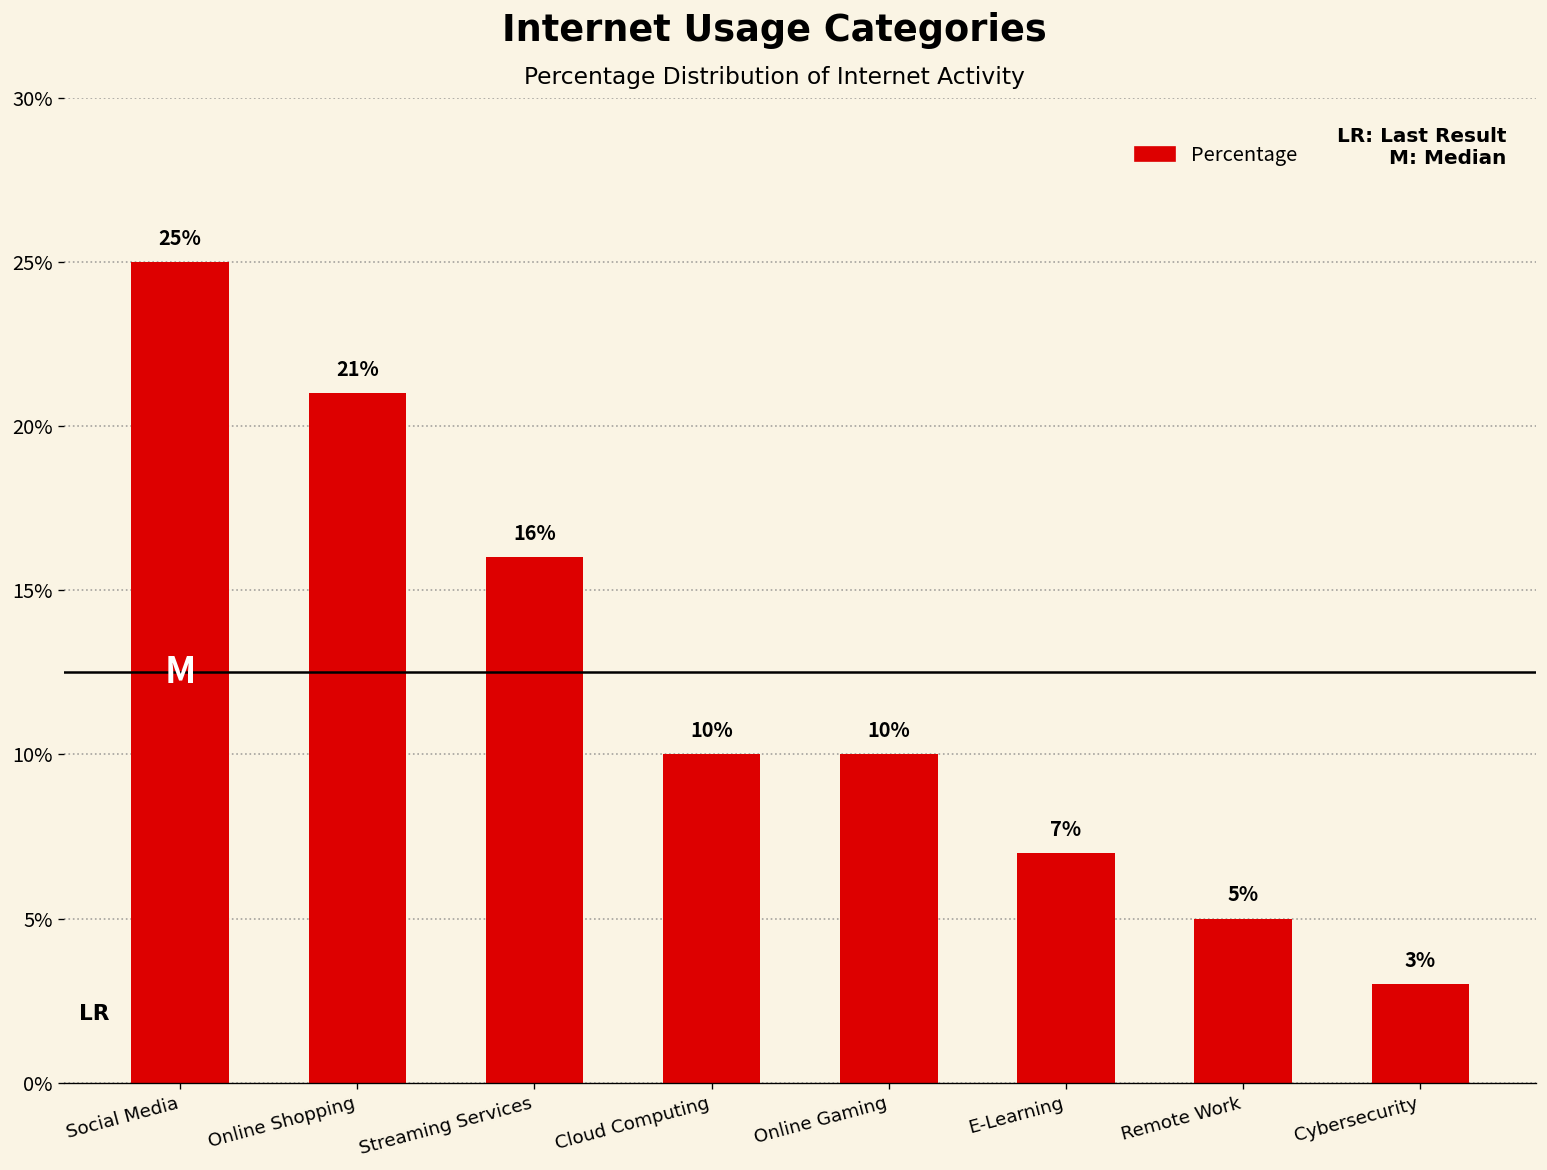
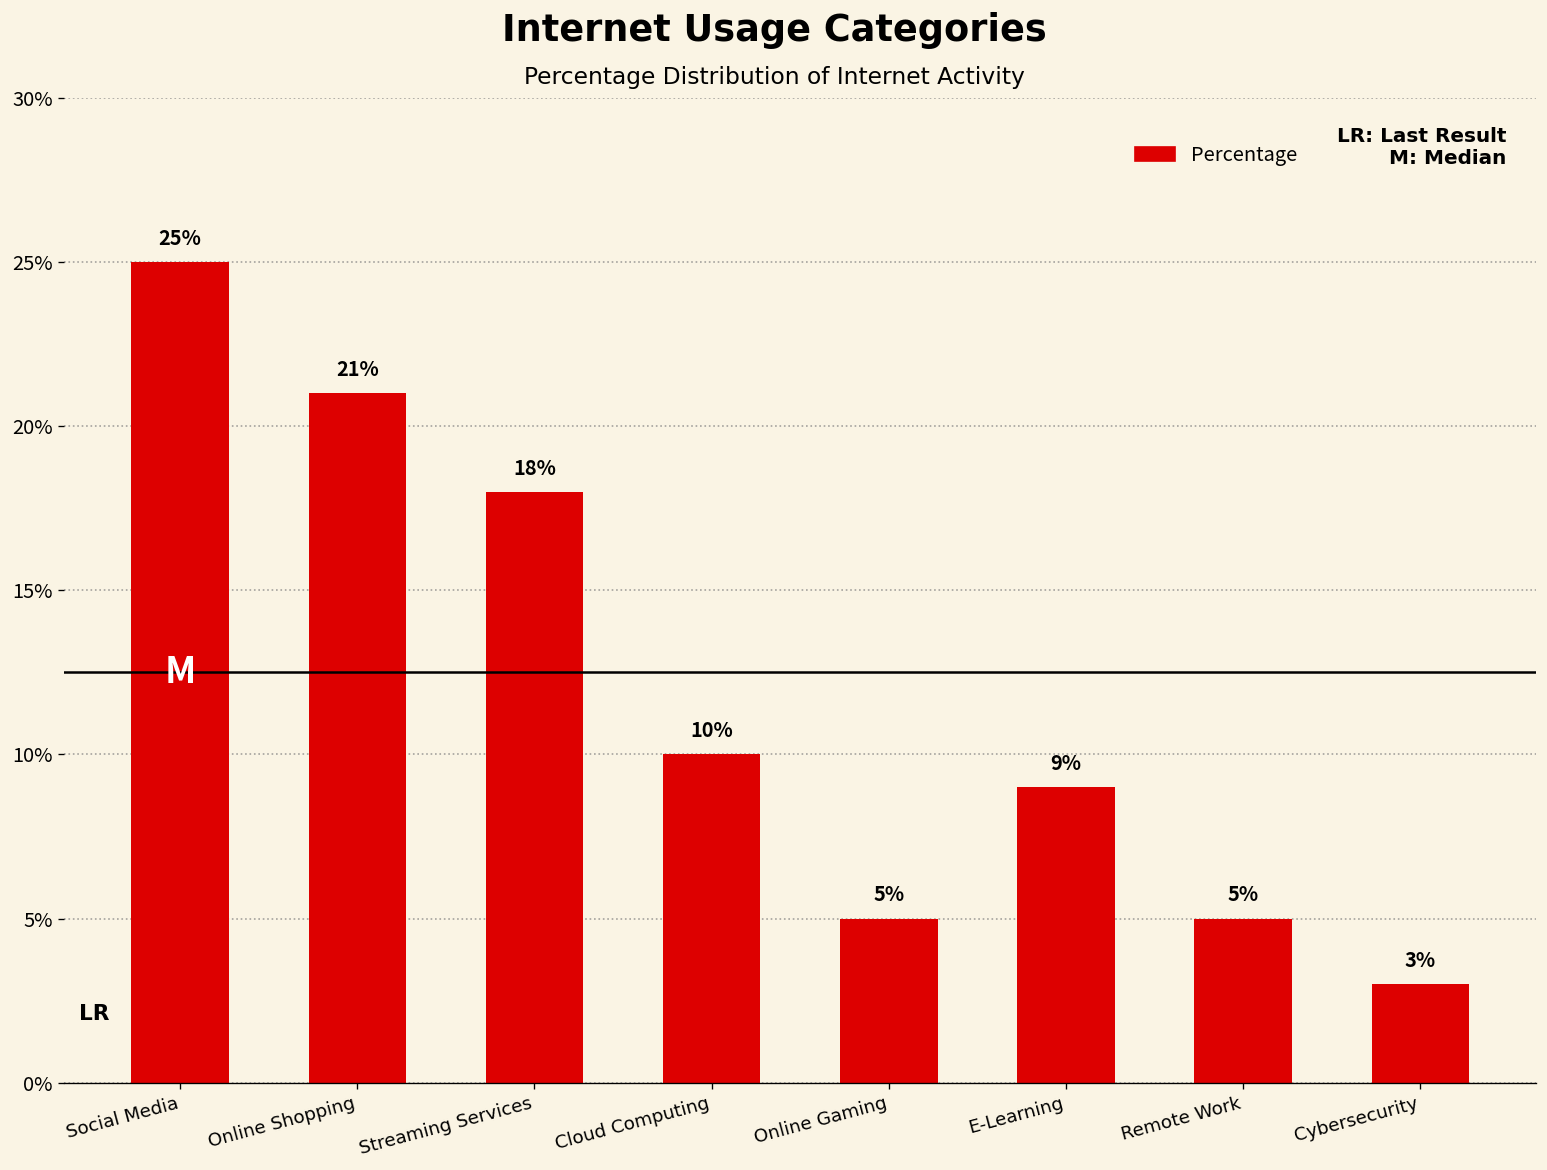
  {
    "Social Media": "25%",
    "Online Shopping": "21%",
-   "Streaming Services": "16%",
+   "Streaming Services": "18%",
    "Cloud Computing": "10%",
-   "Online Gaming": "10%",
-   "E-Learning": "7%",
+   "Online Gaming": "5%",
+   "E-Learning": "9%",
    "Remote Work": "5%",
    "Cybersecurity": "3%"
  }
